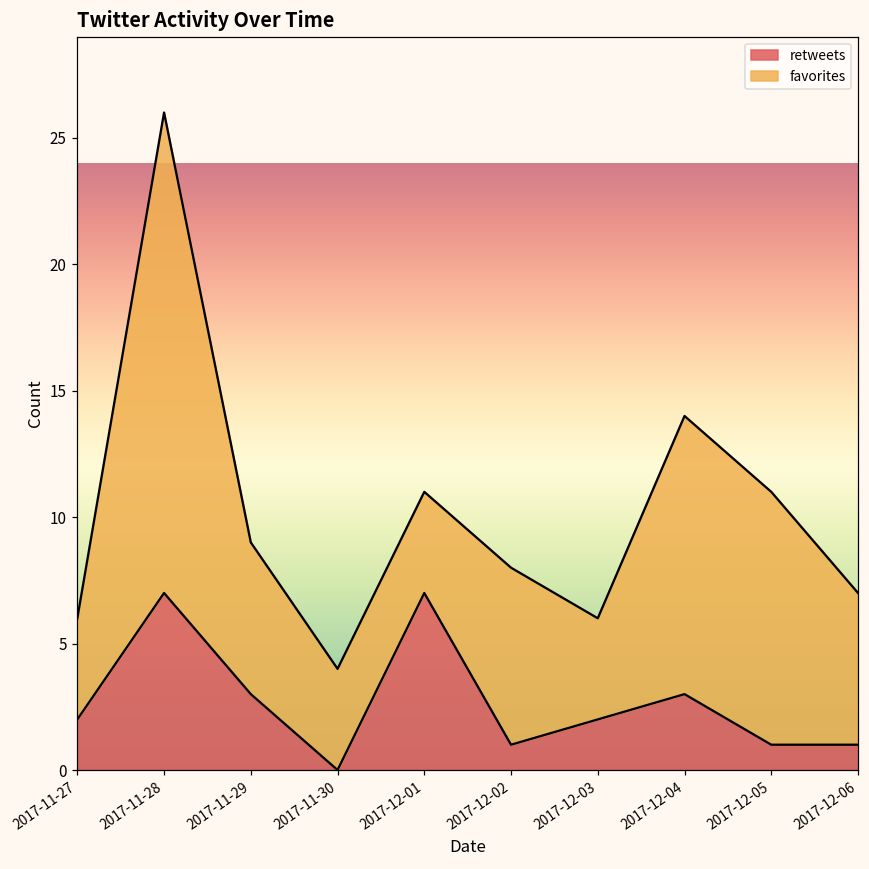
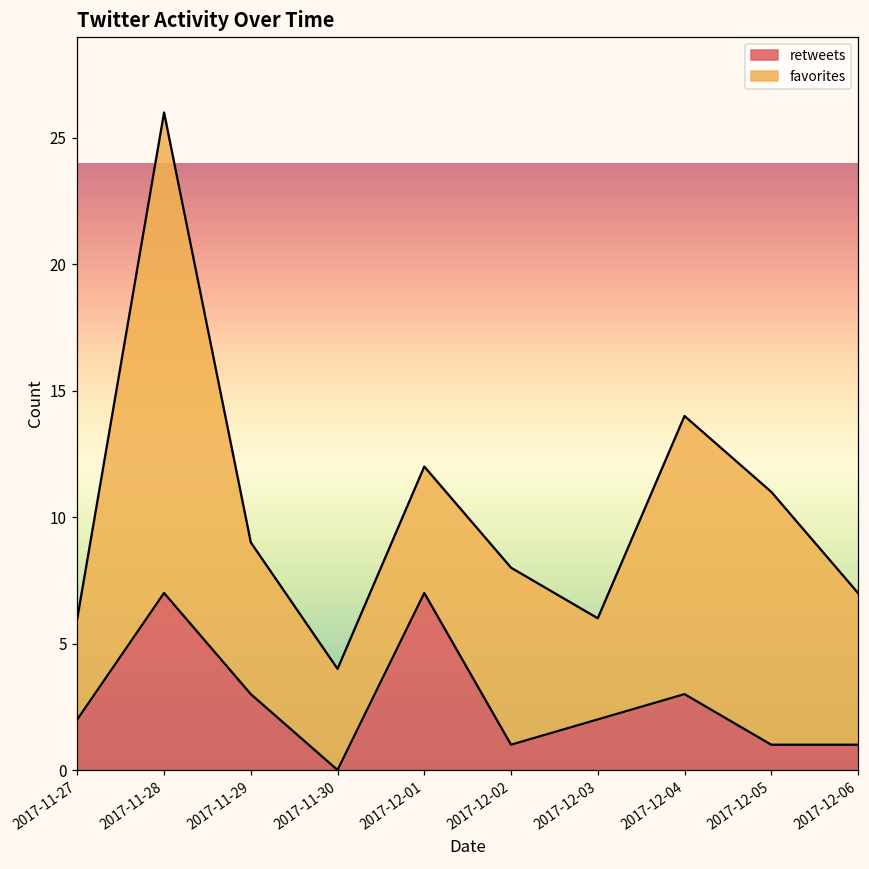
  {
    "retweets": {
      "2017-11-27": 2,
      "2017-11-28": 7,
      "2017-11-29": 3,
      "2017-11-30": 0,
      "2017-12-01": 7,
      "2017-12-02": 1,
      "2017-12-03": 2,
      "2017-12-04": 3,
      "2017-12-05": 1,
      "2017-12-06": 1
    },
    "favorites": {
      "2017-11-27": 4,
      "2017-11-28": 19,
      "2017-11-29": 6,
      "2017-11-30": 4,
-     "2017-12-01": 4,
+     "2017-12-01": 5,
      "2017-12-02": 7,
      "2017-12-03": 4,
      "2017-12-04": 11,
      "2017-12-05": 10,
      "2017-12-06": 6
    }
  }
